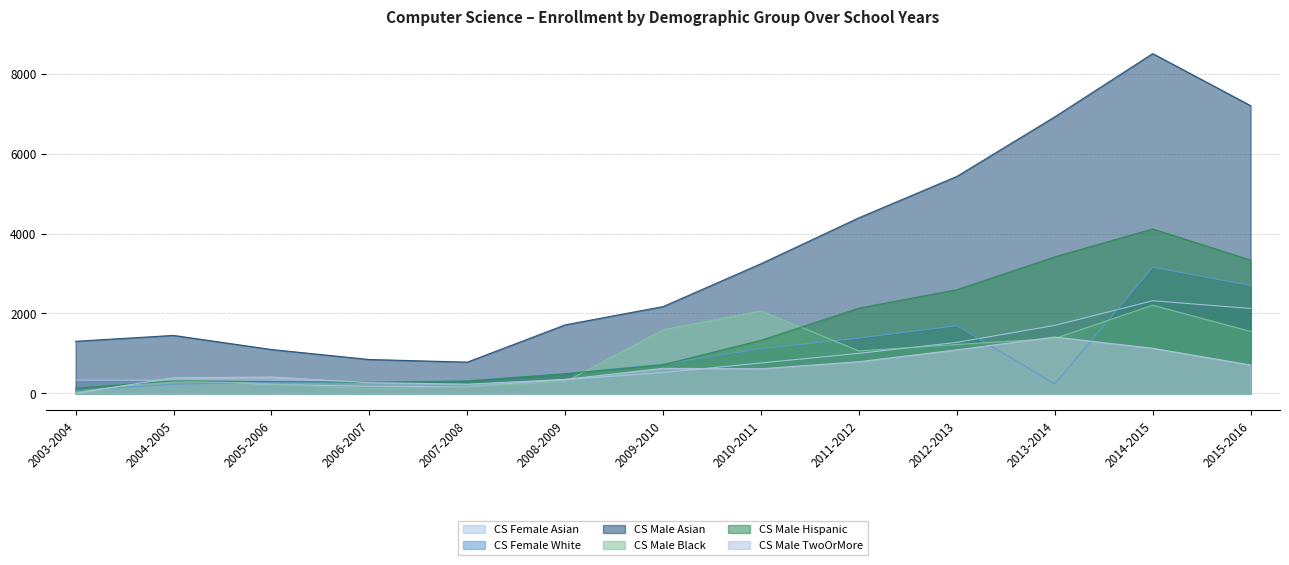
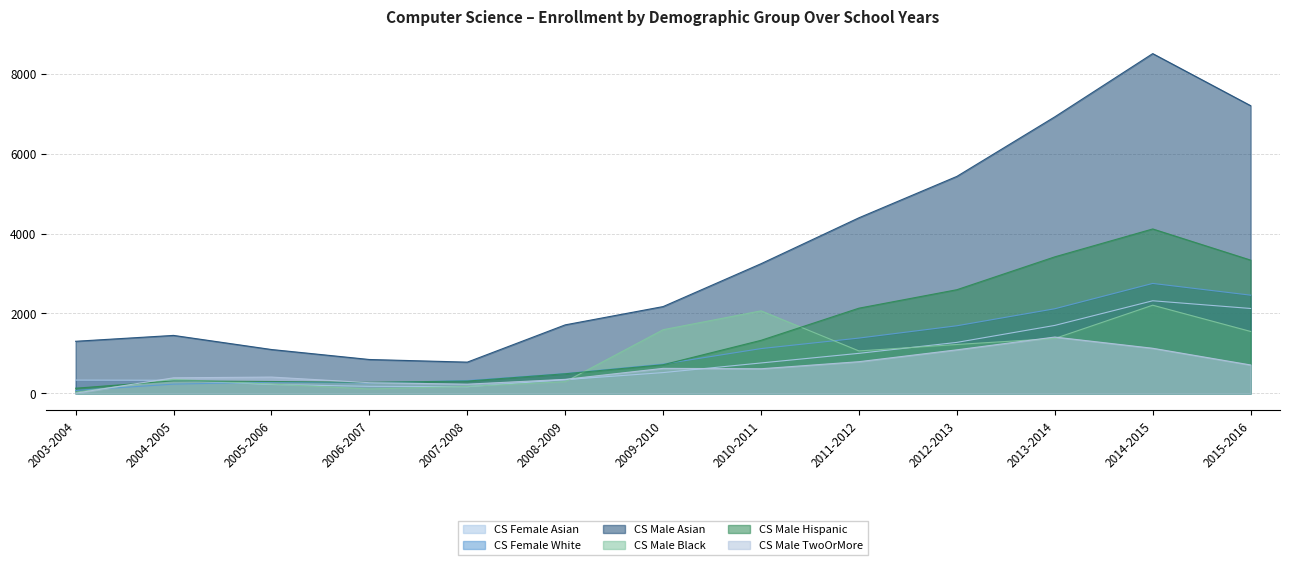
  {
    "CS Female White": {
      "2004-2005": 200,
      "2010-2011": 1100,
      "2011-2012": 1400,
      "2012-2013": 1700,
-     "2013-2014": 200,
-     "2014-2015": 3200,
-     "2015-2016": 2700
+     "2013-2014": 2100,
+     "2014-2015": 2800,
+     "2015-2016": 2500
    },
    "CS Male Black": {
      "2006-2007": 100,
      "2009-2010": 1600,
      "2010-2011": 2100,
      "2014-2015": 2200,
      "2015-2016": 1600
    }
  }
